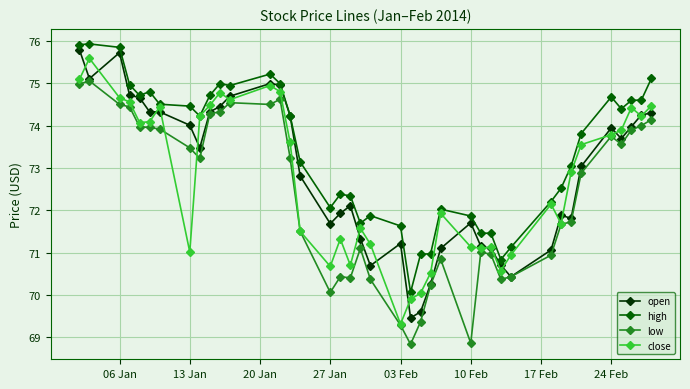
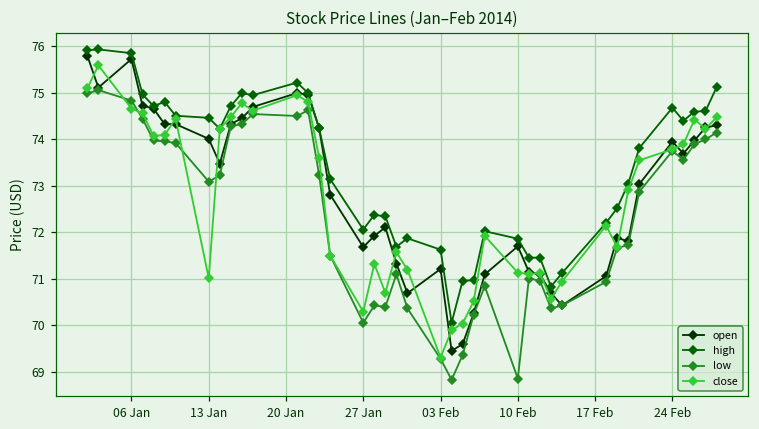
  {
    "low": {
-     "06 Jan": 74.5,
-     "13 Jan": 73.5,
+     "06 Jan": 74.8,
+     "13 Jan": 73.1,
      "27 Jan": 70.1,
      "10 Feb": 68.9
    },
    "close": {
      "06 Jan": 74.7,
      "13 Jan": 71.0,
-     "27 Jan": 70.7,
+     "27 Jan": 70.3,
      "10 Feb": 71.1
    }
  }
